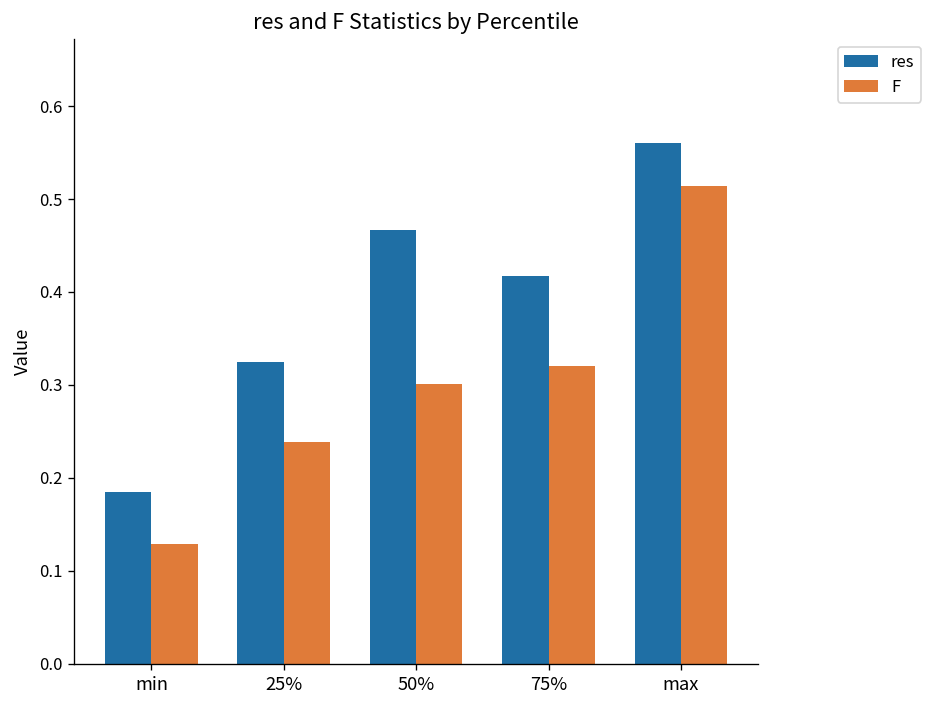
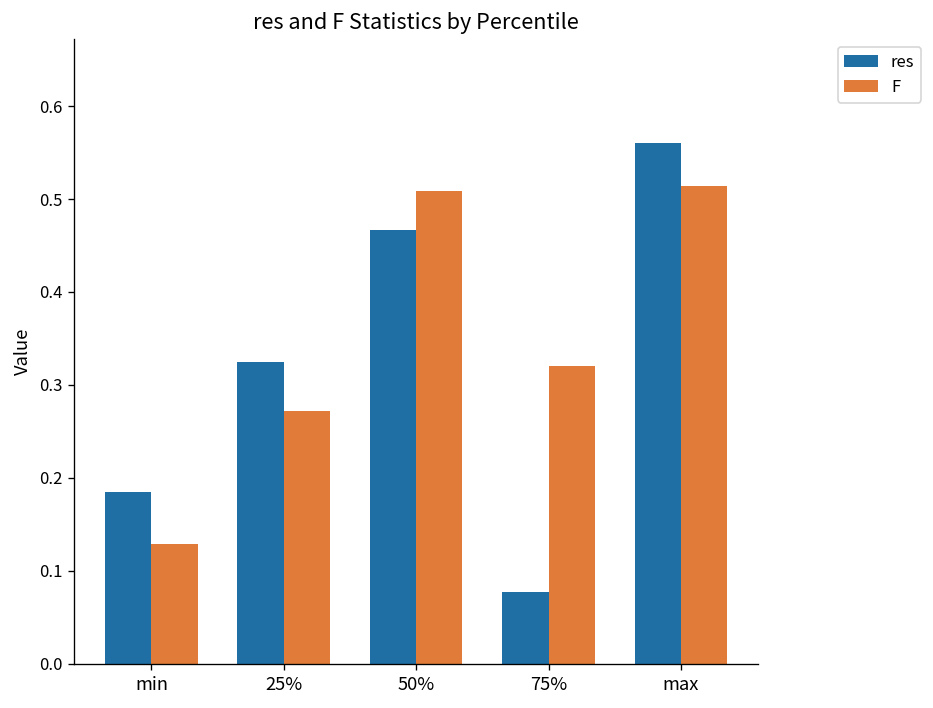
  {
    "res": {
      "min": 0.18,
      "25%": 0.33,
      "50%": 0.47,
-     "75%": 0.42,
+     "75%": 0.08,
      "max": 0.56
    },
    "F": {
      "min": 0.13,
-     "25%": 0.24,
-     "50%": 0.30,
+     "25%": 0.27,
+     "50%": 0.51,
      "75%": 0.32,
      "max": 0.51
    }
  }
